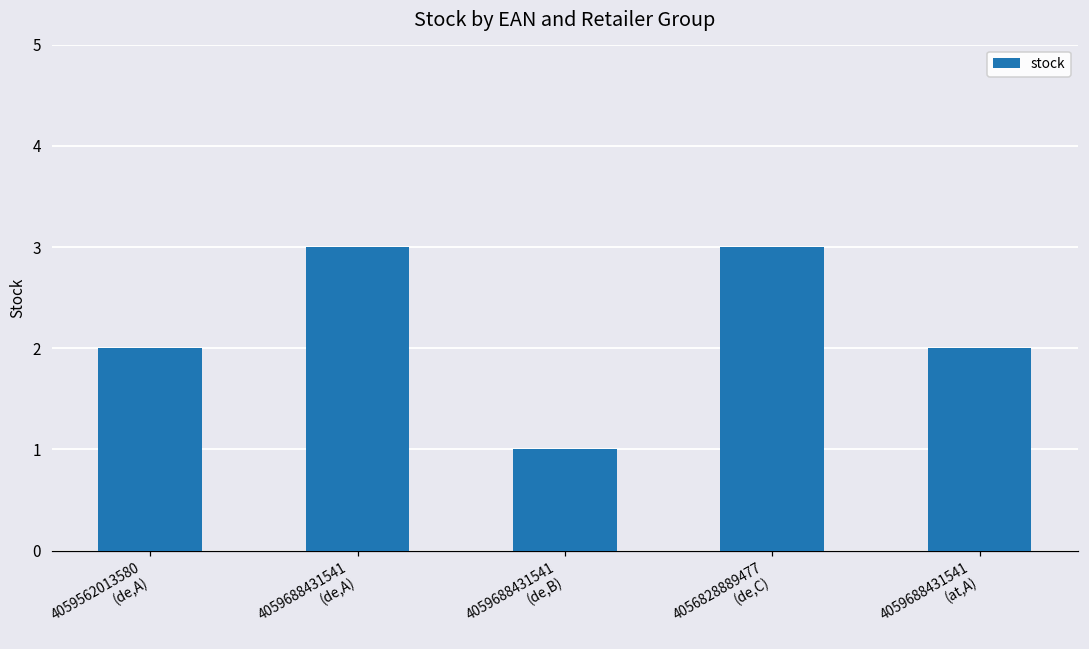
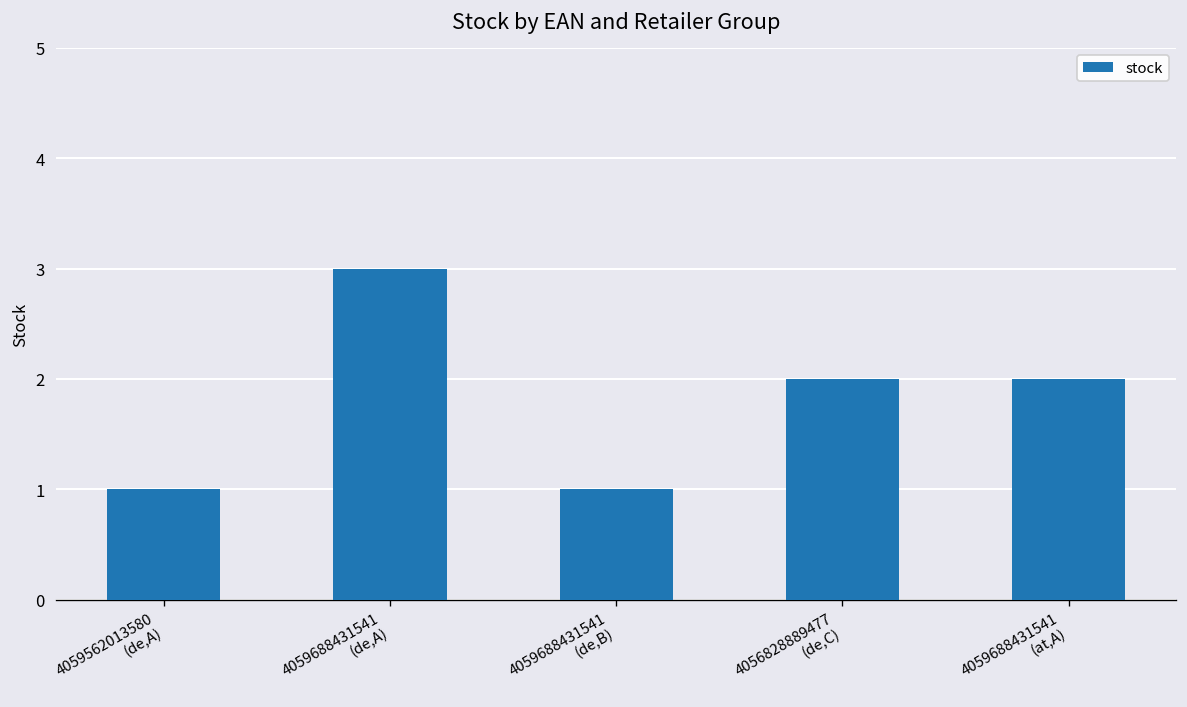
  {
-   "4059562013580 (de,A)": 2,
+   "4059562013580 (de,A)": 1,
    "4059688431541 (de,A)": 3,
    "4059688431541 (de,B)": 1,
-   "4056828889477 (de,C)": 3,
+   "4056828889477 (de,C)": 2,
    "4059688431541 (at,A)": 2
  }
